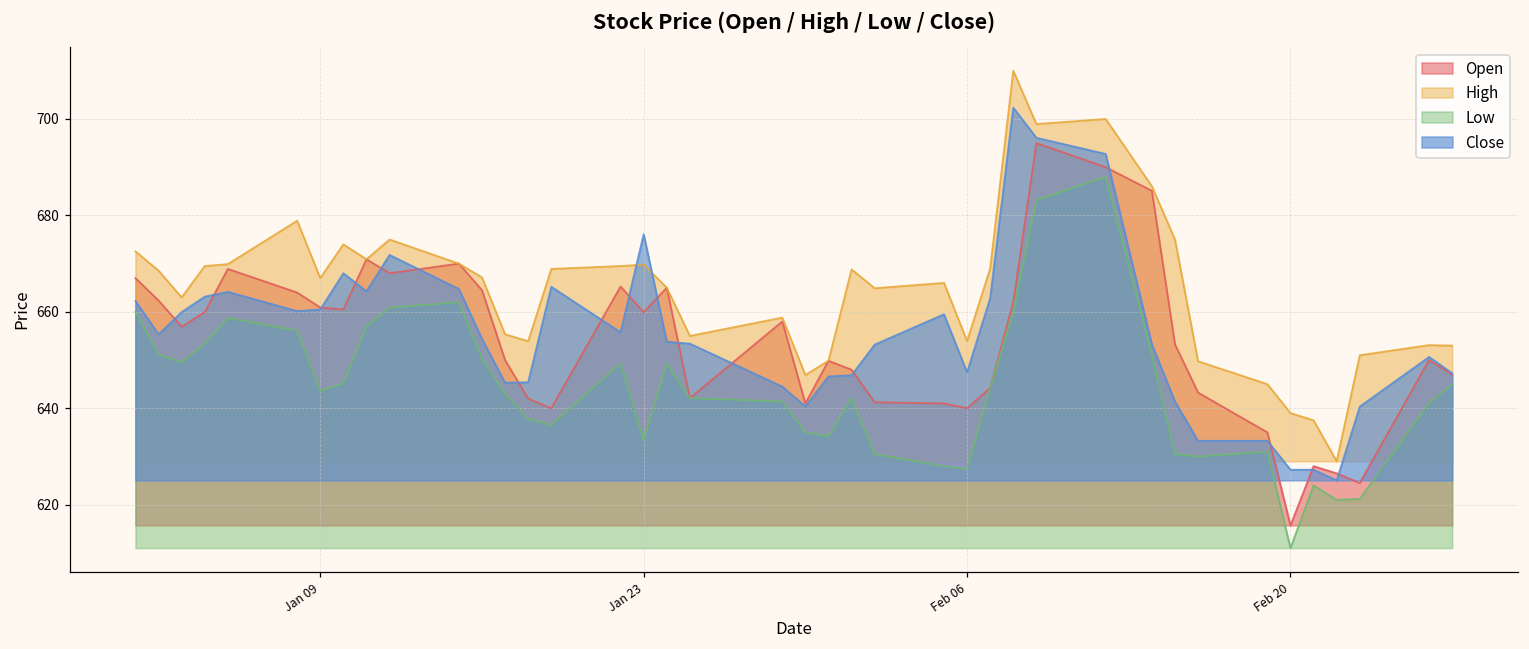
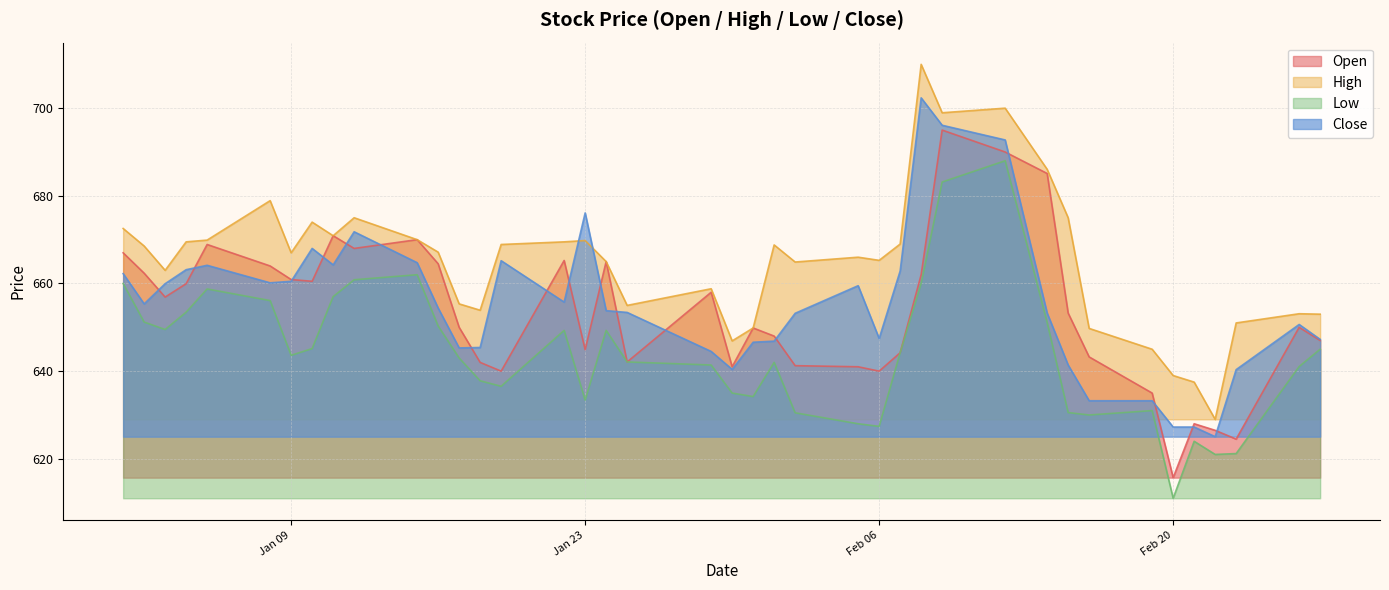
  {
    "Open": {
-     "Jan 23": 660,
+     "Jan 23": 645,
      "Feb 06": 640,
      "Feb 20": 616
    },
    "High": {
      "Jan 09": 667,
      "Jan 23": 670,
-     "Feb 06": 654,
+     "Feb 06": 665,
      "Feb 20": 639
    },
    "Low": {
      "Jan 09": 644,
      "Jan 23": 633,
      "Feb 06": 627,
      "Feb 20": 611
    },
    "Close": {
      "Jan 23": 676,
      "Feb 06": 647,
      "Feb 20": 627
    }
  }
